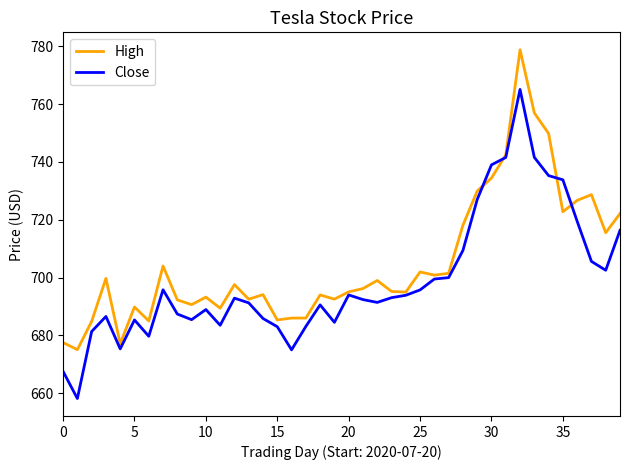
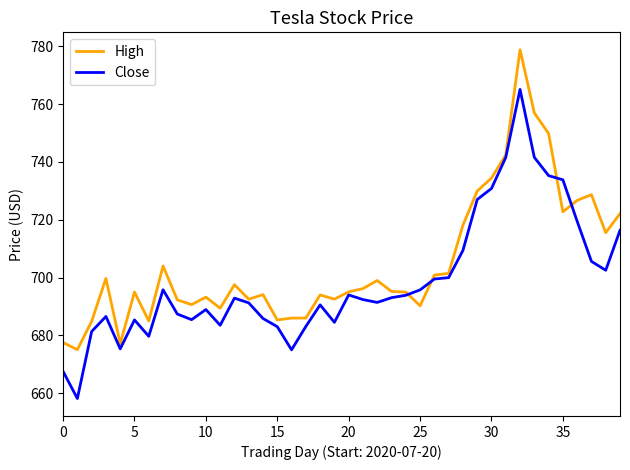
  {
    "High": {
      "0": 678,
-     "5": 690,
+     "5": 695,
      "10": 693,
      "15": 685,
      "20": 695,
-     "25": 702,
+     "25": 690,
      "30": 734,
      "35": 723
    },
    "Close": {
      "0": 668,
      "5": 685,
      "10": 689,
      "15": 683,
      "20": 694,
      "25": 696,
-     "30": 739,
+     "30": 731,
      "35": 734
    }
  }
